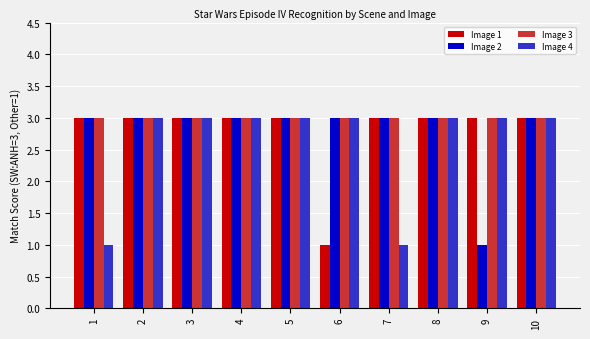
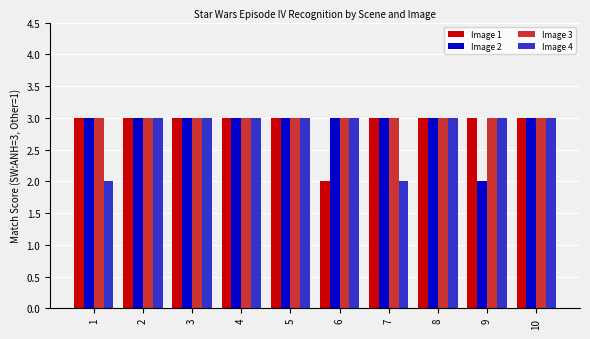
  {
    "Image 1": {
      "1": 3,
      "2": 3,
      "3": 3,
      "4": 3,
      "5": 3,
-     "6": 1,
+     "6": 2,
      "7": 3,
      "8": 3,
      "9": 3,
      "10": 3
    },
    "Image 2": {
      "1": 3,
      "2": 3,
      "3": 3,
      "4": 3,
      "5": 3,
      "6": 3,
      "7": 3,
      "8": 3,
-     "9": 1,
+     "9": 2,
      "10": 3
    },
    "Image 3": {
      "1": 3,
      "2": 3,
      "3": 3,
      "4": 3,
      "5": 3,
      "6": 3,
      "7": 3,
      "8": 3,
      "9": 3,
      "10": 3
    },
    "Image 4": {
-     "1": 1,
+     "1": 2,
      "2": 3,
      "3": 3,
      "4": 3,
      "5": 3,
      "6": 3,
-     "7": 1,
+     "7": 2,
      "8": 3,
      "9": 3,
      "10": 3
    }
  }
